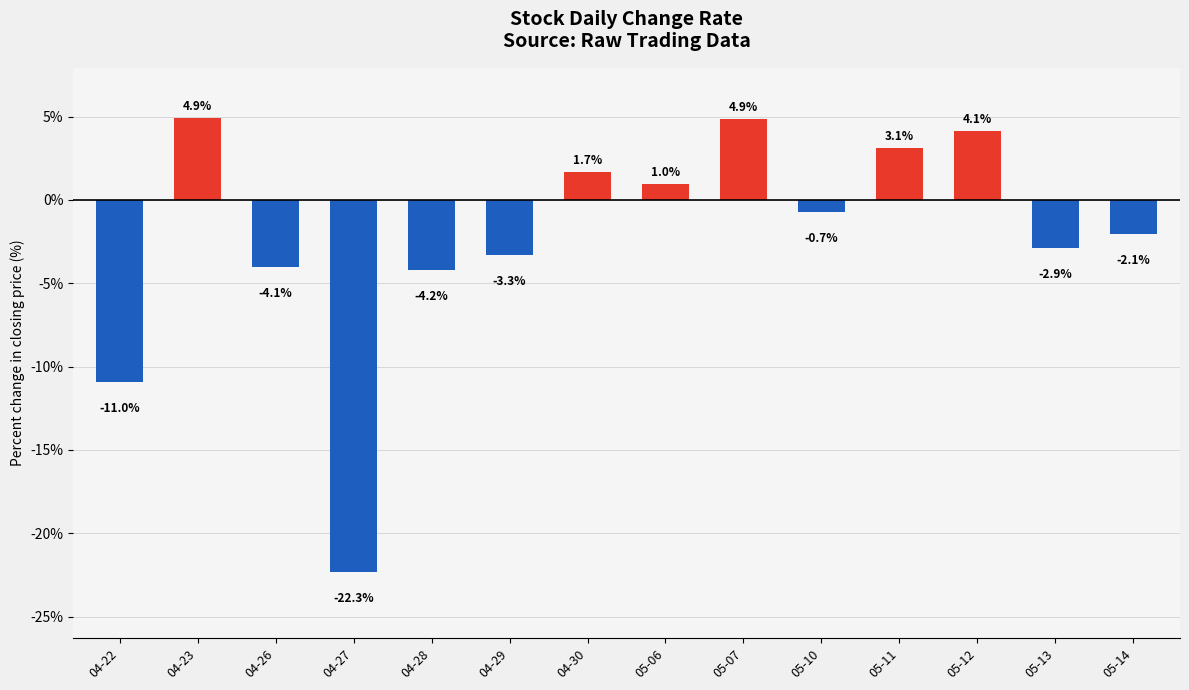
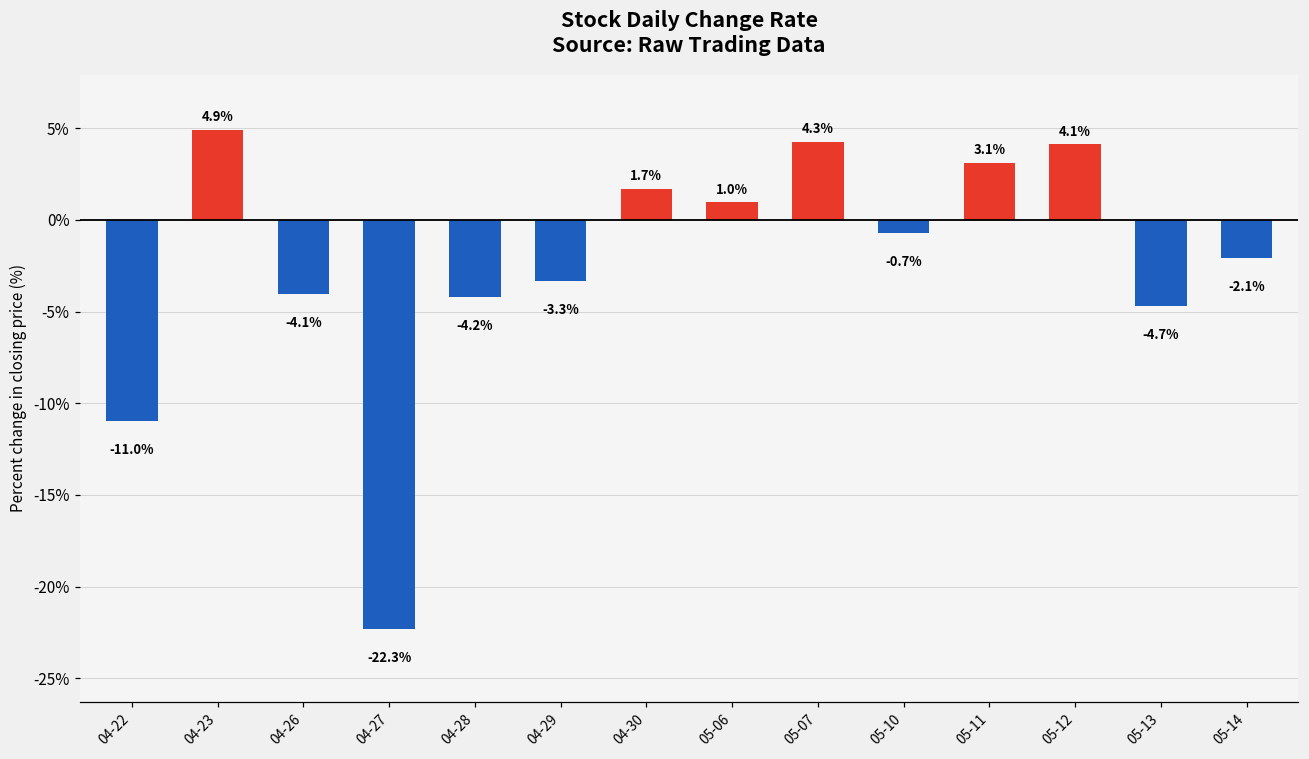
  {
    "04-22": "-11.0%",
    "04-23": "4.9%",
    "04-26": "-4.1%",
    "04-27": "-22.3%",
    "04-28": "-4.2%",
    "04-29": "-3.3%",
    "04-30": "1.7%",
    "05-06": "1.0%",
-   "05-07": "4.9%",
+   "05-07": "4.3%",
    "05-10": "-0.7%",
    "05-11": "3.1%",
    "05-12": "4.1%",
-   "05-13": "-2.9%",
+   "05-13": "-4.7%",
    "05-14": "-2.1%"
  }
